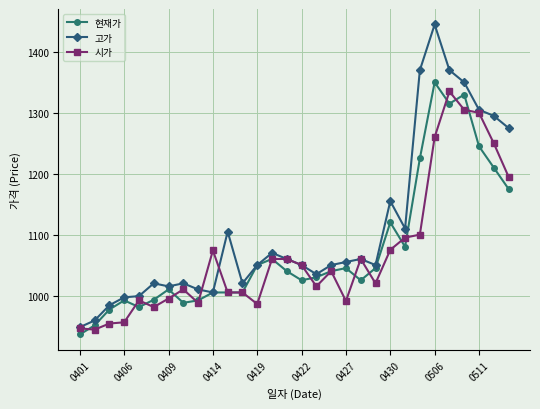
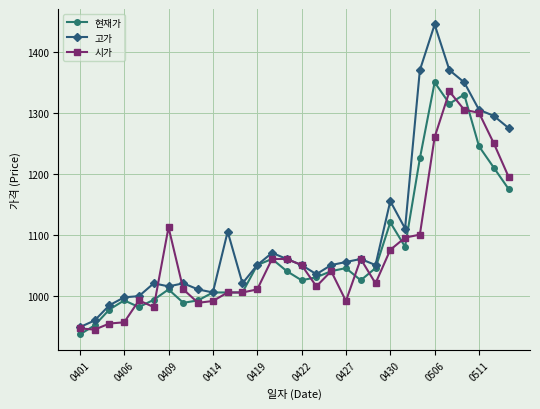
  {
    "시가": {
      "0406": 960,
-     "0409": 1000,
-     "0414": 1070,
-     "0419": 990,
+     "0409": 1110,
+     "0414": 990,
+     "0419": 1010,
      "0427": 990,
      "0430": 1080,
      "0506": 1260,
      "0511": 1300
    }
  }
